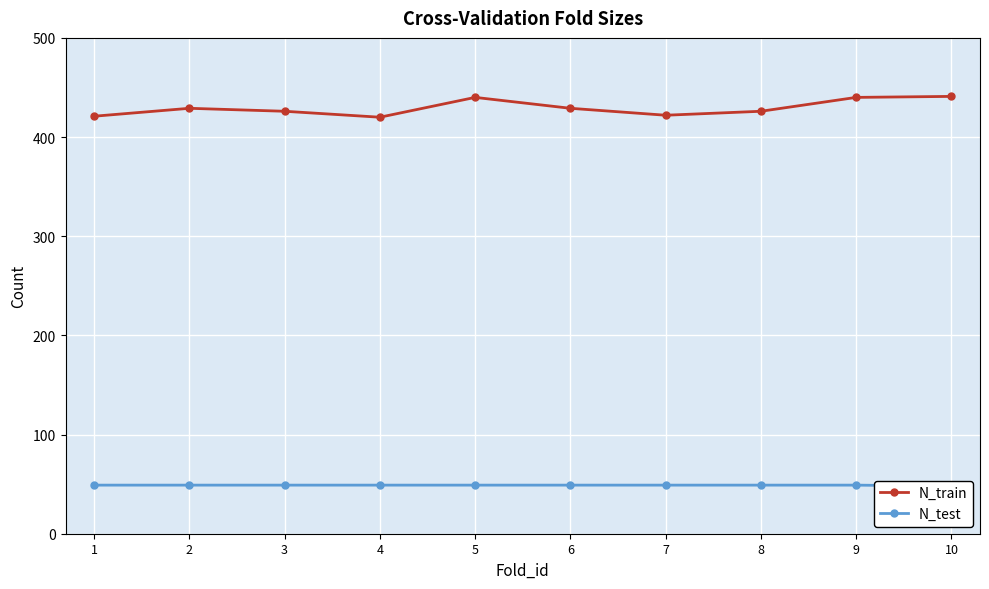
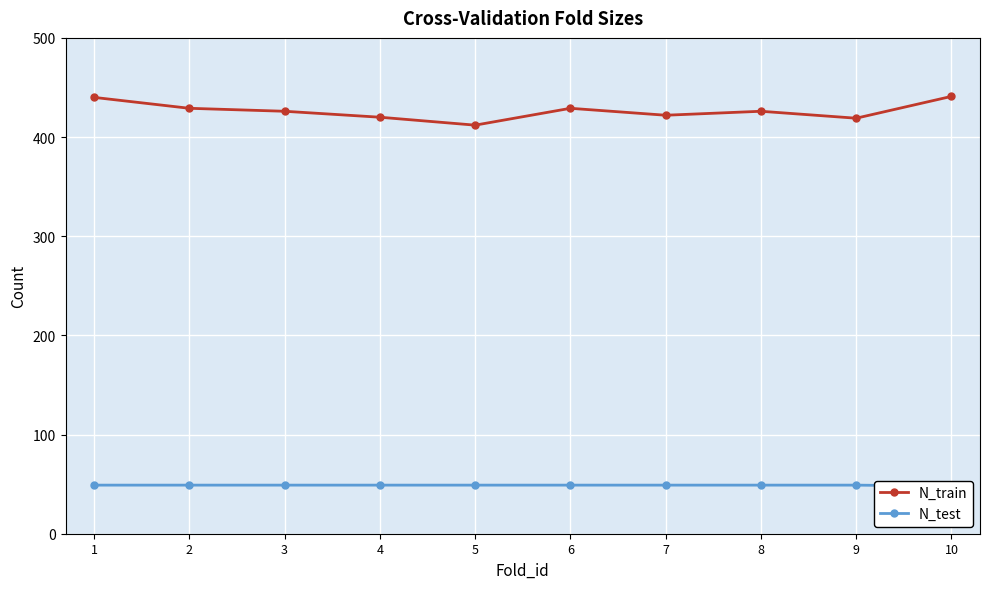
  {
    "N_train": {
-     "1": 420,
+     "1": 440,
      "2": 430,
      "3": 430,
      "4": 420,
-     "5": 440,
+     "5": 410,
      "6": 430,
      "7": 420,
      "8": 430,
-     "9": 440,
+     "9": 420,
      "10": 440
    },
    "N_test": {
      "1": 50,
      "2": 50,
      "3": 50,
      "4": 50,
      "5": 50,
      "6": 50,
      "7": 50,
      "8": 50,
      "9": 50
    }
  }
